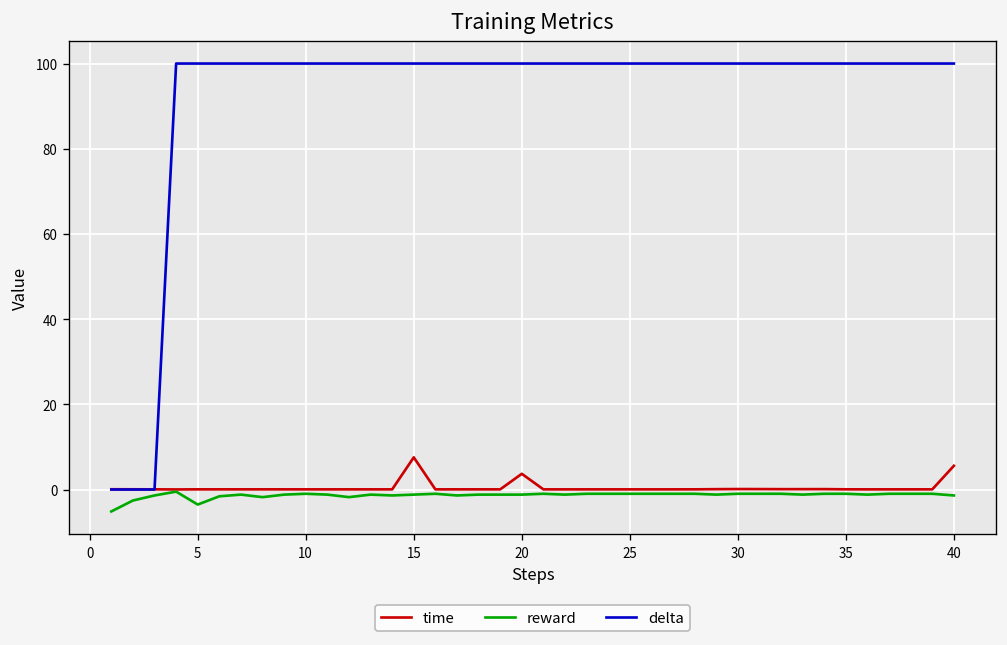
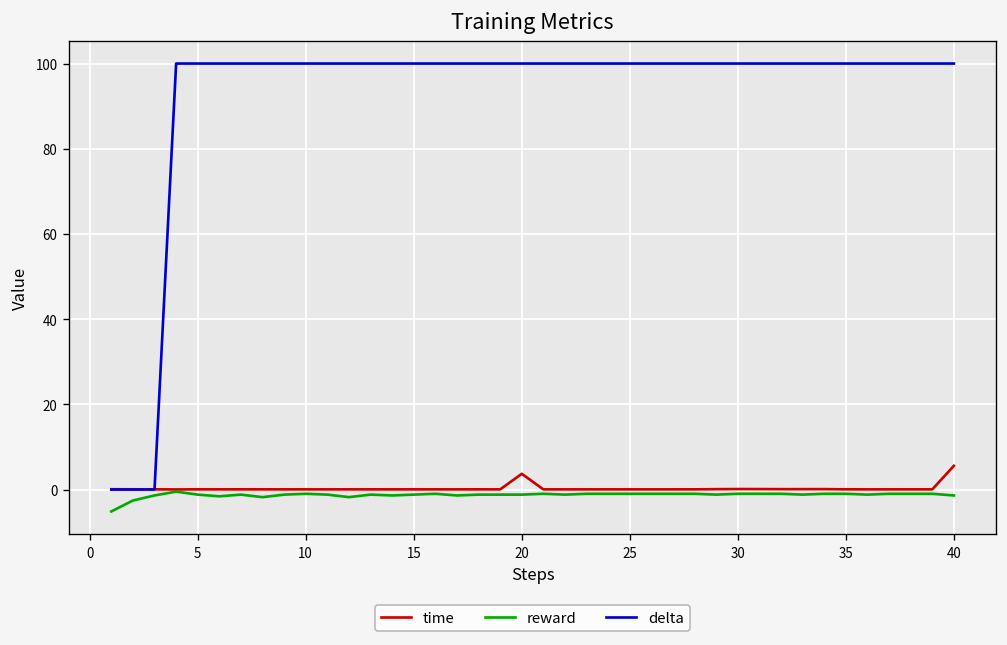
  {
    "time": {
      "5": 0,
      "10": 0,
-     "15": 8,
+     "15": 0,
      "20": 4,
      "25": 0,
      "30": 0,
      "35": 0,
      "40": 6
    },
    "reward": {
-     "5": -4,
+     "5": -1,
      "10": -1,
      "15": -1,
      "20": -1,
      "25": -1,
      "30": -1,
      "35": -1,
      "40": -1
    },
    "delta": {
      "5": 100,
      "10": 100,
      "15": 100,
      "20": 100,
      "25": 100,
      "30": 100,
      "35": 100,
      "40": 100
    }
  }
